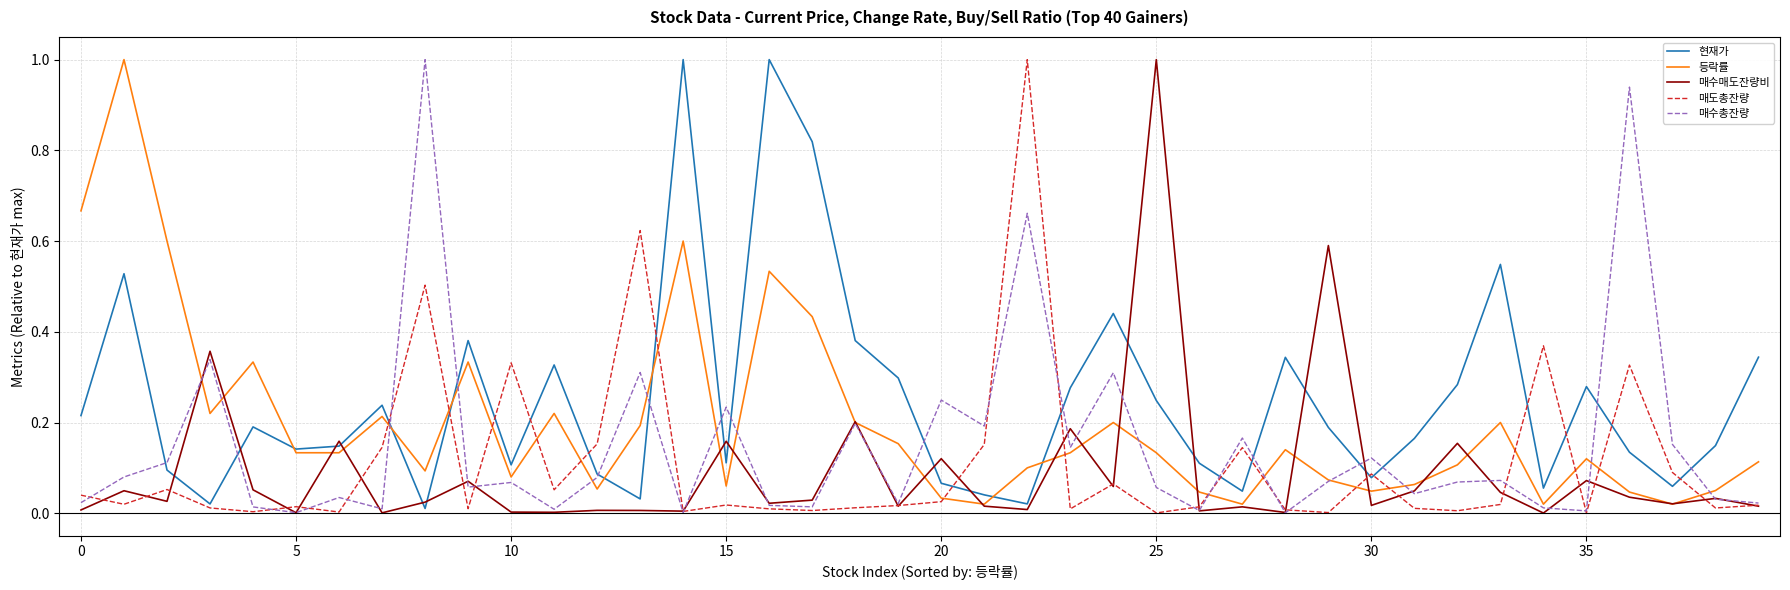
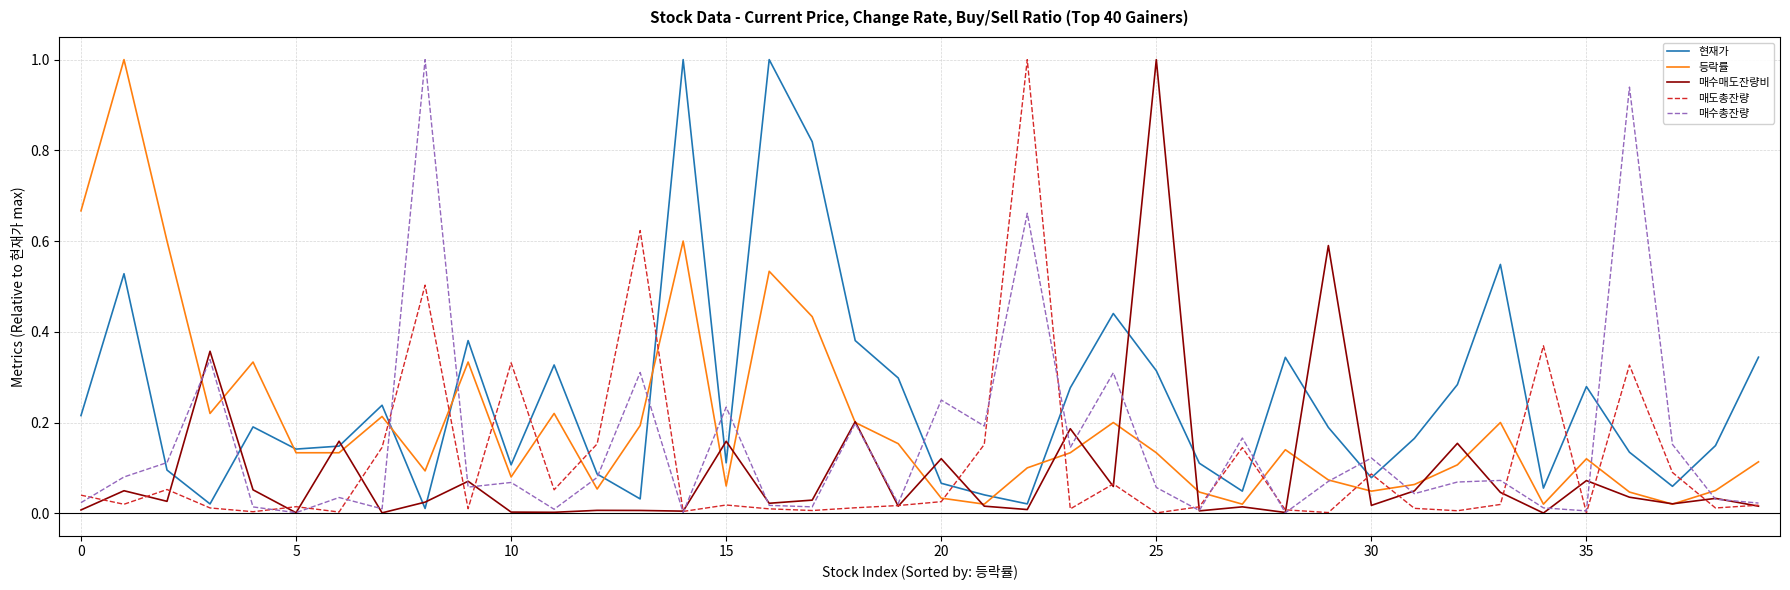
  {
    "현재가": {
      "0": 0.22,
      "5": 0.14,
      "10": 0.11,
      "15": 0.11,
      "20": 0.07,
-     "25": 0.25,
+     "25": 0.31,
      "30": 0.08,
      "35": 0.28
    },
    "등락률": {
      "0": 0.67,
      "5": 0.13,
      "10": 0.08,
      "15": 0.06,
      "20": 0.03,
      "25": 0.13,
      "30": 0.05,
      "35": 0.12
    },
    "매수매도잔량비": {
      "0": 0.01,
      "10": 0.00,
      "15": 0.16,
      "20": 0.12,
      "25": 1.00,
      "30": 0.02,
      "35": 0.07
    },
    "매도총잔량": {
      "0": 0.04,
      "5": 0.01,
      "10": 0.33,
      "15": 0.02,
      "20": 0.03,
      "25": 0.00,
      "30": 0.09
    },
    "매수총잔량": {
      "0": 0.02,
      "10": 0.07,
      "15": 0.23,
      "20": 0.25,
      "25": 0.06,
      "30": 0.12
    }
  }
